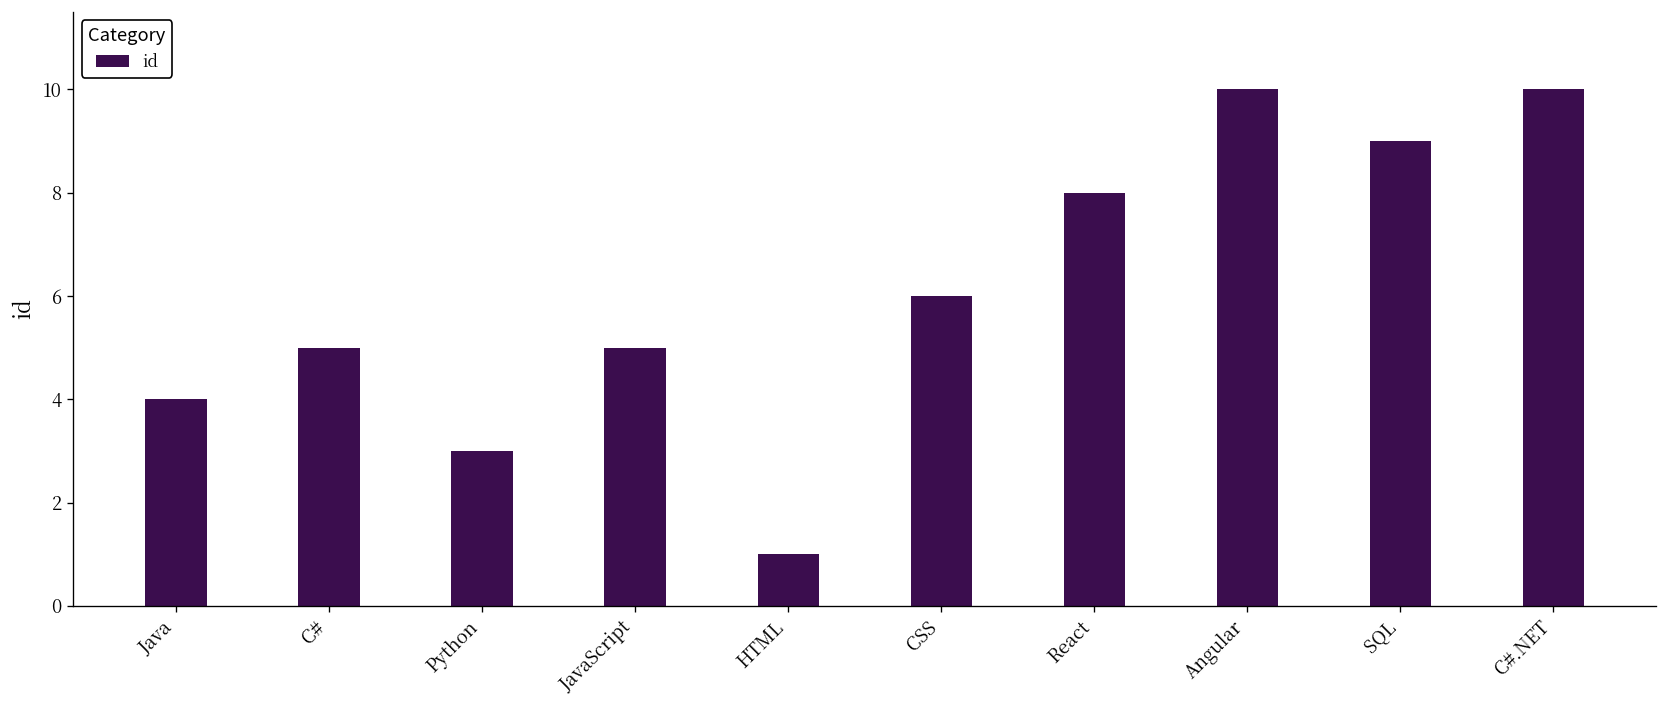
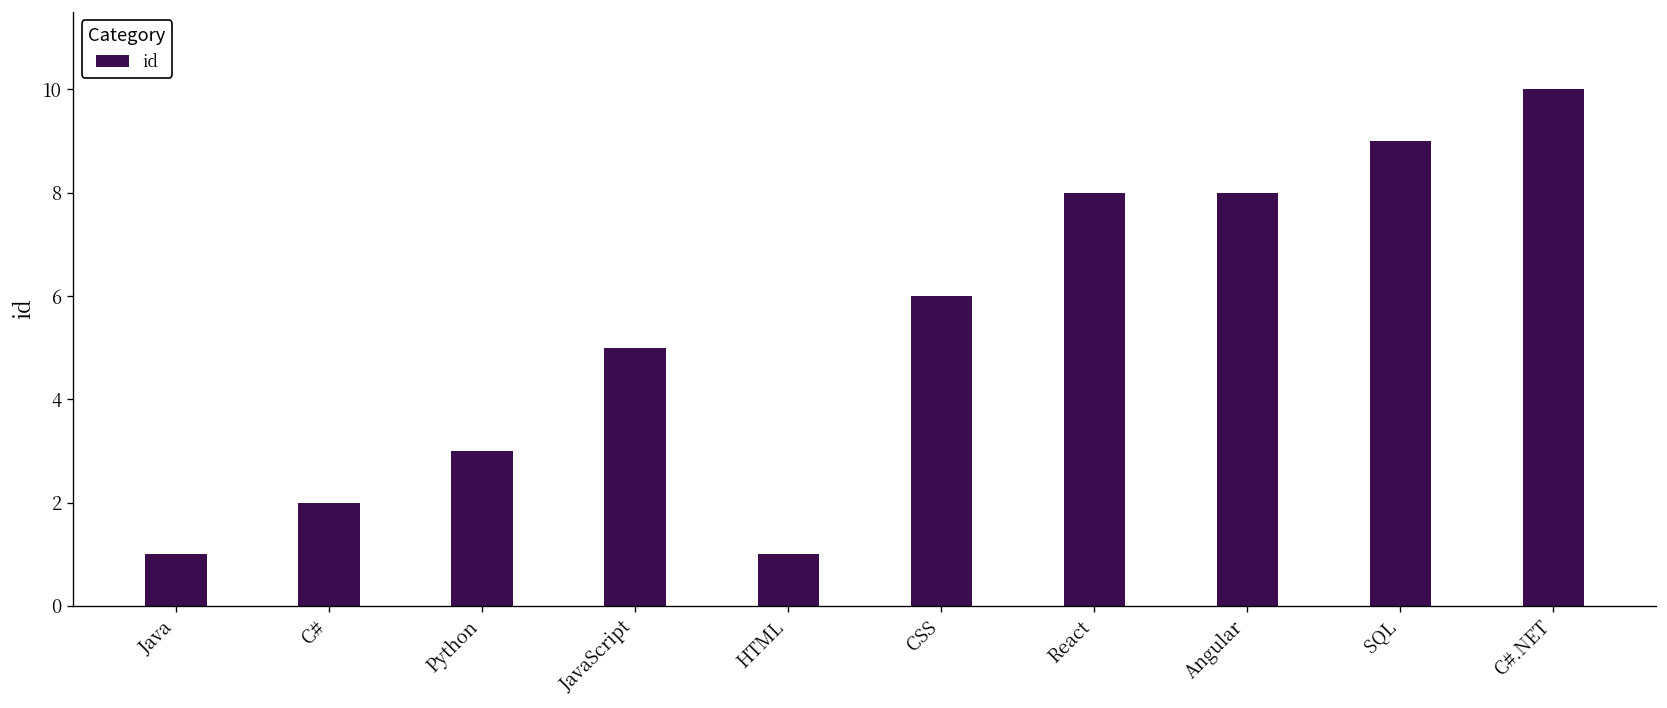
  {
-   "Java": 4,
-   "C#": 5,
+   "Java": 1,
+   "C#": 2,
    "Python": 3,
    "JavaScript": 5,
    "HTML": 1,
    "CSS": 6,
    "React": 8,
-   "Angular": 10,
+   "Angular": 8,
    "SQL": 9,
    "C#.NET": 10
  }
